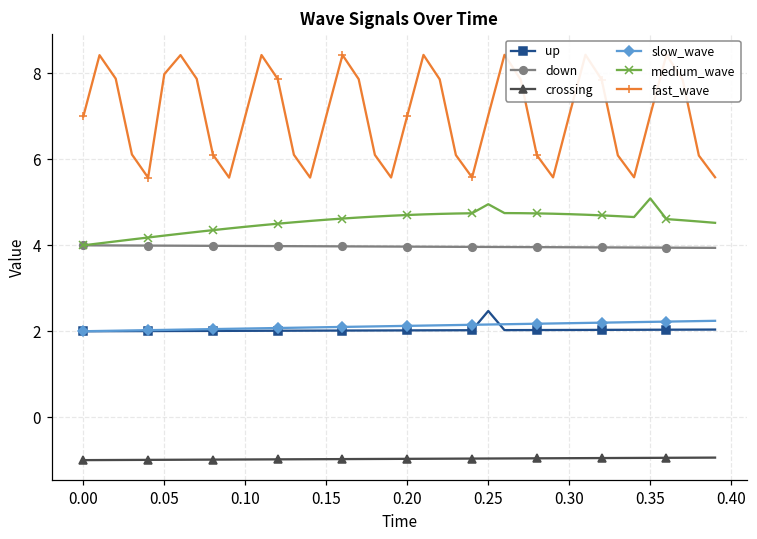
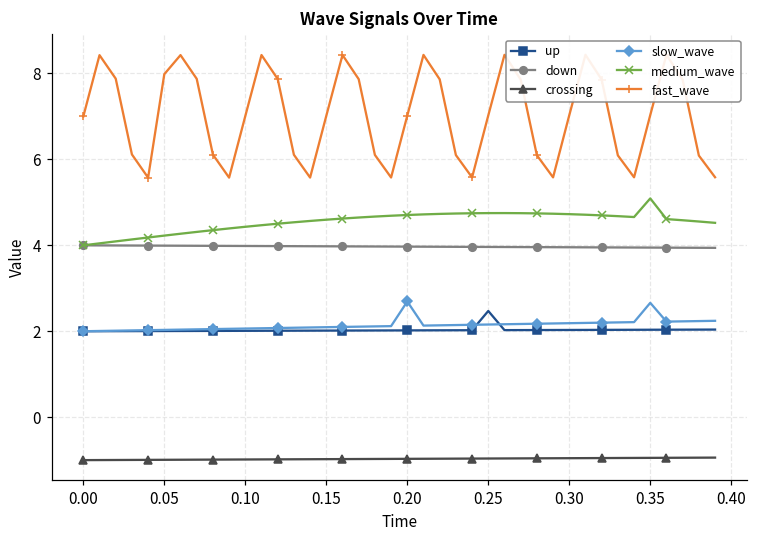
  {
    "up": {
      "0.15": 2.0,
      "0.20": 2.0,
      "0.25": 2.5,
      "0.30": 2.0,
      "0.35": 2.0
    },
    "down": {
      "0.05": 4.0,
      "0.10": 4.0,
      "0.15": 4.0,
      "0.20": 4.0,
      "0.25": 4.0,
      "0.30": 4.0,
      "0.35": 3.9
    },
    "crossing": {
      "0.00": -1.0,
      "0.05": -1.0,
      "0.10": -1.0,
      "0.15": -1.0,
      "0.20": -1.0,
      "0.25": -1.0,
      "0.30": -1.0,
      "0.35": -0.9
    },
    "slow_wave": {
      "0.15": 2.1,
-     "0.20": 2.1,
+     "0.20": 2.7,
      "0.25": 2.2,
      "0.30": 2.2,
-     "0.35": 2.2
+     "0.35": 2.7
    },
    "medium_wave": {
      "0.05": 4.2,
      "0.10": 4.4,
      "0.15": 4.6,
      "0.20": 4.7,
-     "0.25": 5.0,
+     "0.25": 4.8,
      "0.30": 4.7,
      "0.35": 5.1
    },
    "fast_wave": {
      "0.00": 7.0,
      "0.05": 8.0,
      "0.10": 7.0,
      "0.15": 7.0,
      "0.20": 7.0,
      "0.25": 7.0,
      "0.30": 7.0,
      "0.35": 7.0
    }
  }
